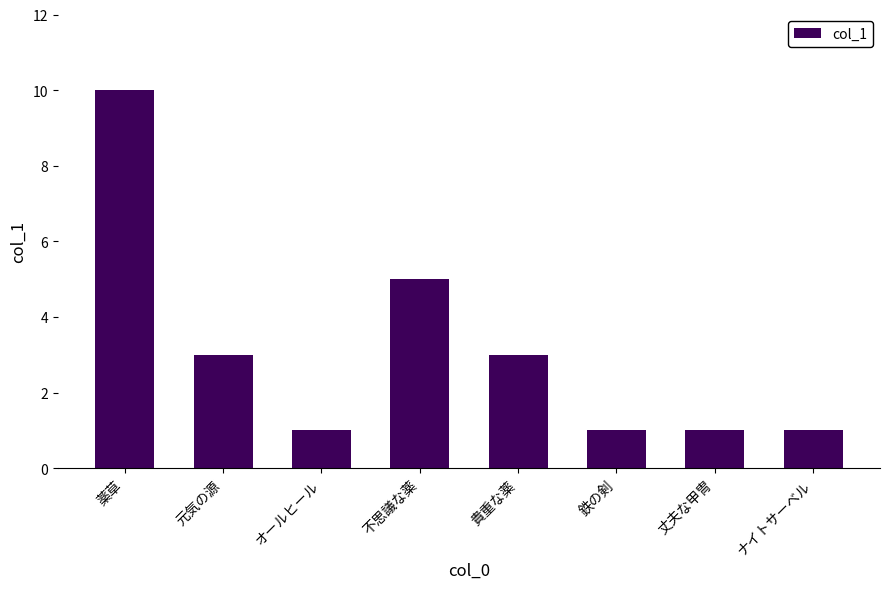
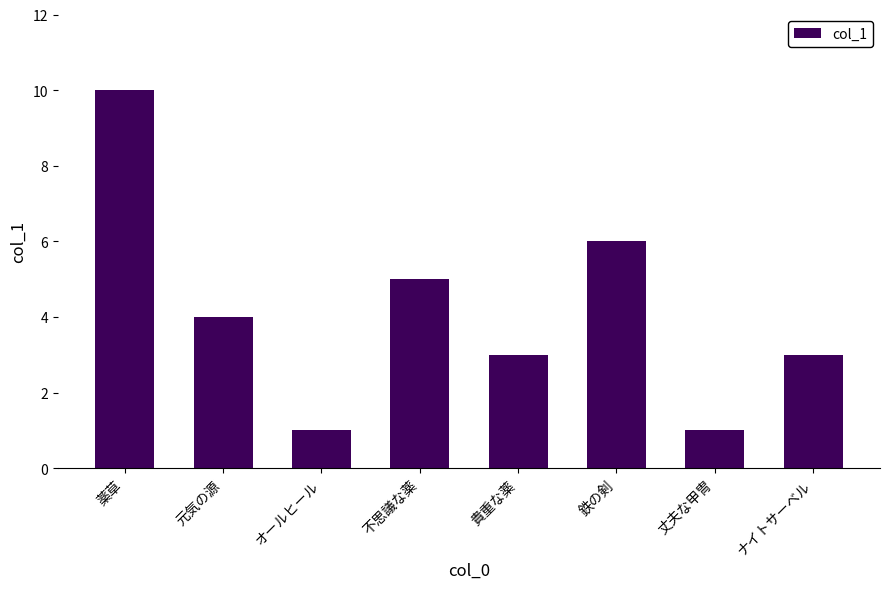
  {
    "薬草": 10,
-   "元気の源": 3,
+   "元気の源": 4,
    "オールヒール": 1,
    "不思議な薬": 5,
    "貴重な薬": 3,
-   "鉄の剣": 1,
+   "鉄の剣": 6,
    "丈夫な甲冑": 1,
-   "ナイトサーベル": 1
+   "ナイトサーベル": 3
  }
